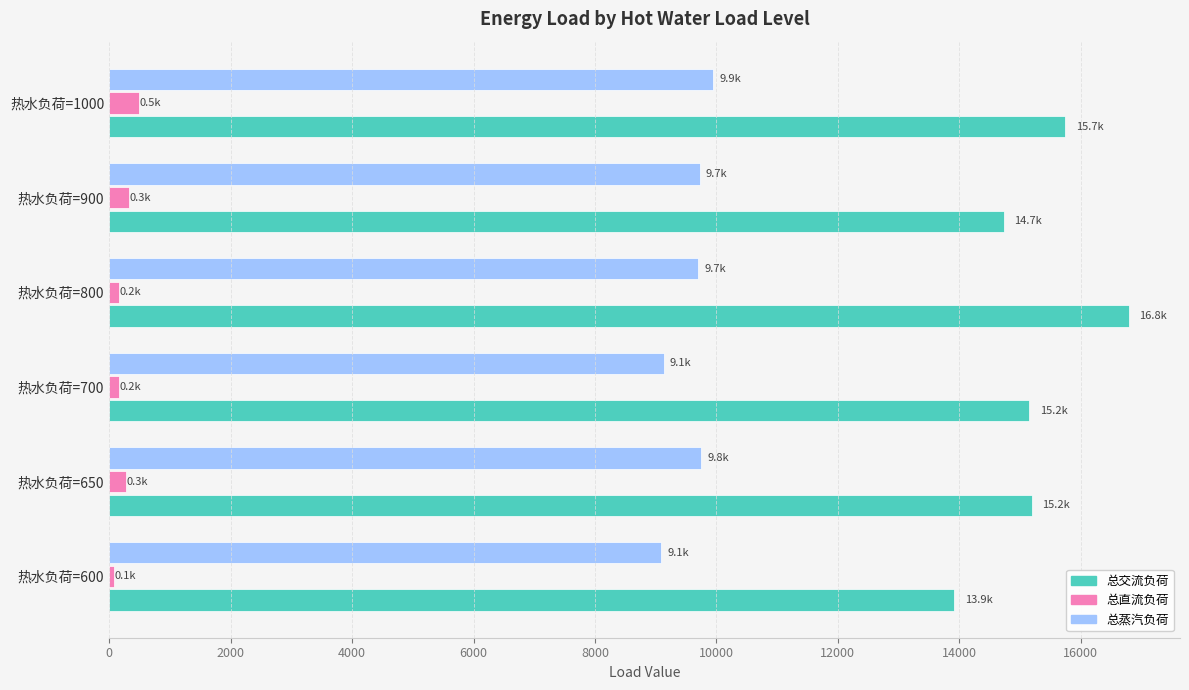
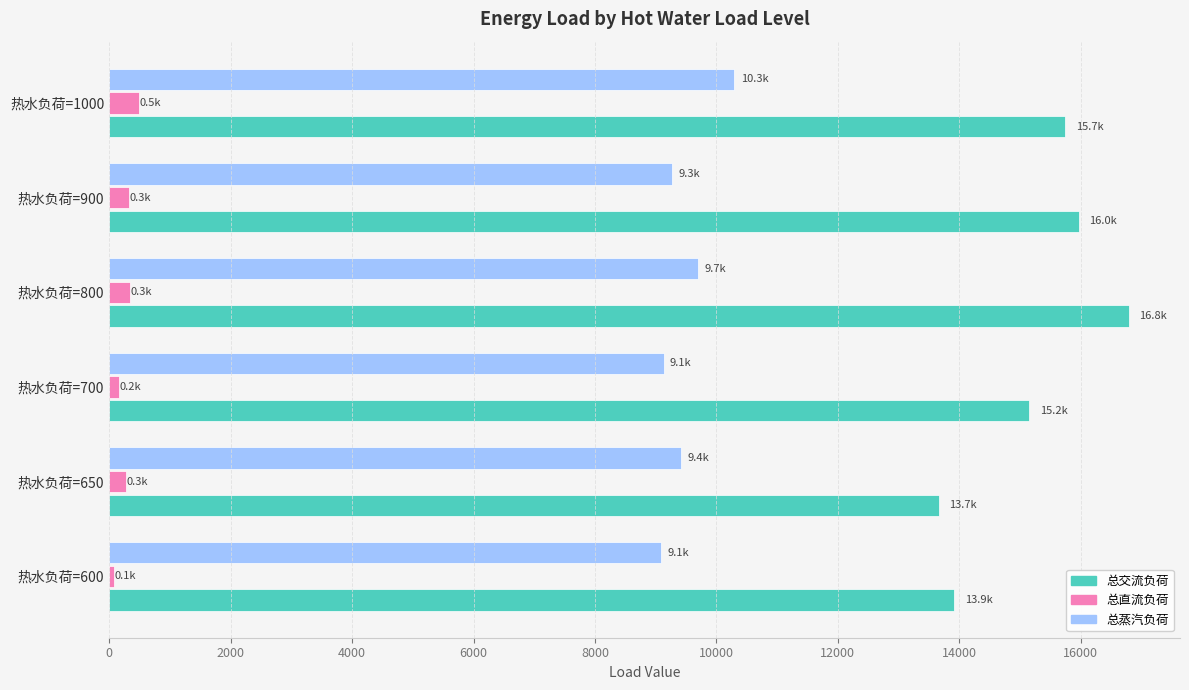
  {
    "总交流负荷": {
      "热水负荷=1000": "15.7k",
-     "热水负荷=900": "14.7k",
+     "热水负荷=900": "16.0k",
      "热水负荷=800": "16.8k",
      "热水负荷=700": "15.2k",
-     "热水负荷=650": "15.2k",
+     "热水负荷=650": "13.7k",
      "热水负荷=600": "13.9k"
    },
    "总直流负荷": {
      "热水负荷=1000": "0.5k",
      "热水负荷=900": "0.3k",
-     "热水负荷=800": "0.2k",
+     "热水负荷=800": "0.3k",
      "热水负荷=700": "0.2k",
      "热水负荷=650": "0.3k",
      "热水负荷=600": "0.1k"
    },
    "总蒸汽负荷": {
-     "热水负荷=1000": "9.9k",
-     "热水负荷=900": "9.7k",
+     "热水负荷=1000": "10.3k",
+     "热水负荷=900": "9.3k",
      "热水负荷=800": "9.7k",
      "热水负荷=700": "9.1k",
-     "热水负荷=650": "9.8k",
+     "热水负荷=650": "9.4k",
      "热水负荷=600": "9.1k"
    }
  }
